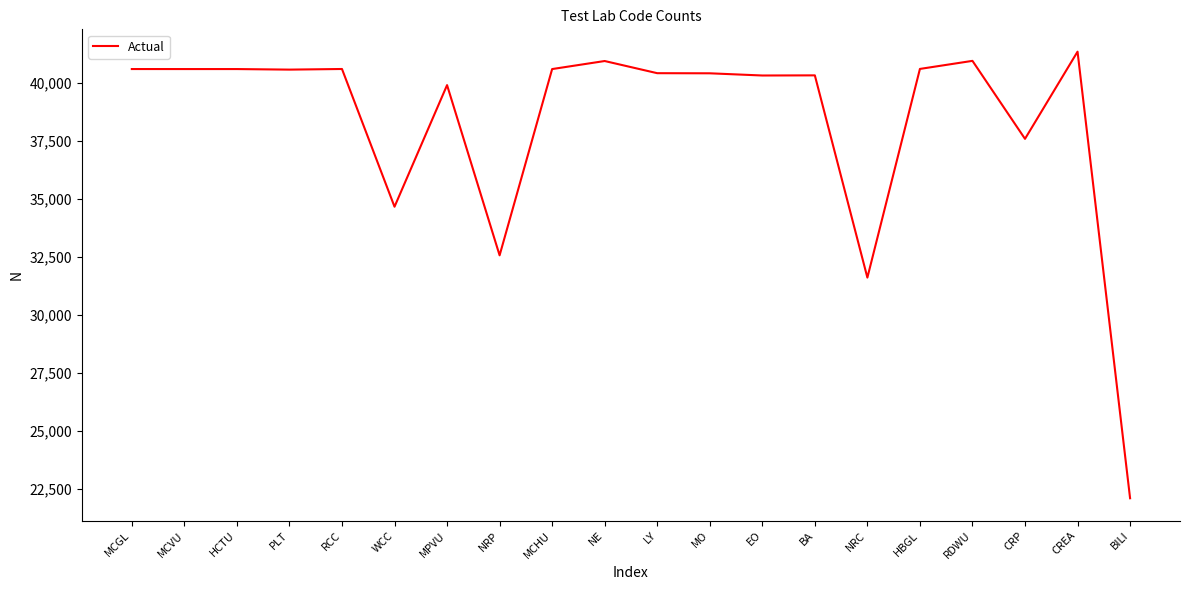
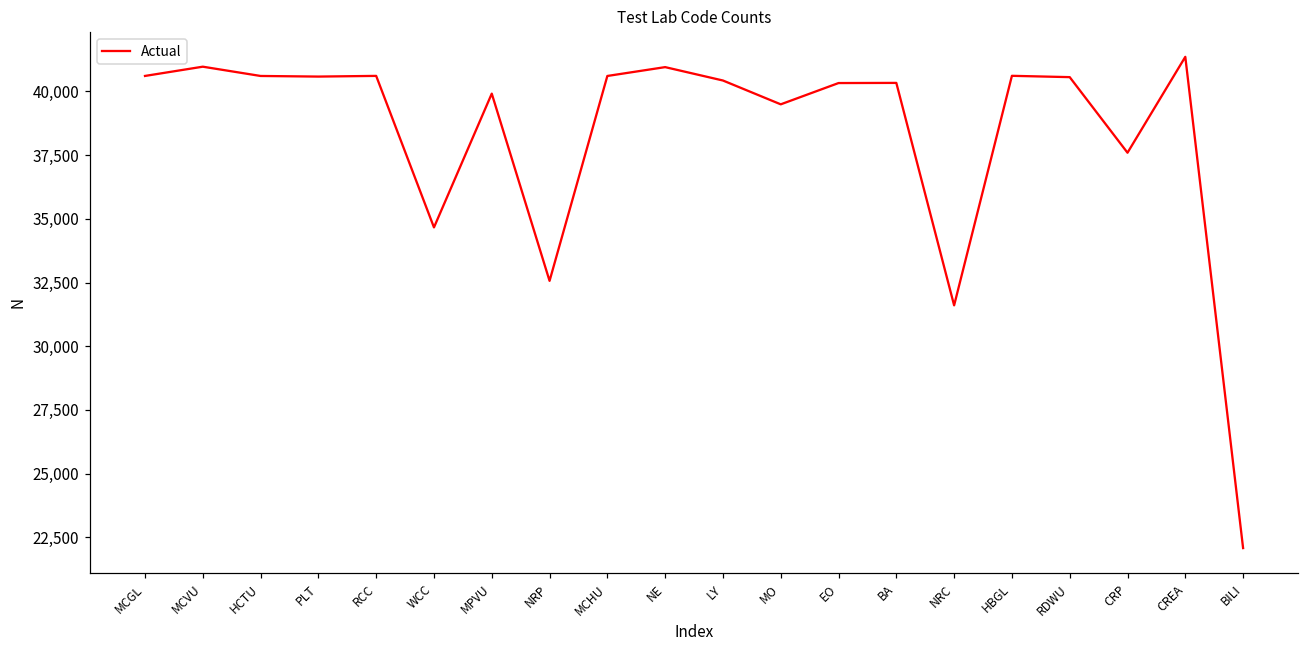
  {
    "MCGL": "40,600",
-   "MCVU": "40,600",
+   "MCVU": "41,000",
    "HCTU": "40,600",
    "PLT": "40,600",
    "RCC": "40,600",
    "WCC": "34,700",
    "MPVU": "39,900",
    "NRP": "32,600",
    "MCHU": "40,600",
    "NE": "41,000",
    "LY": "40,400",
-   "MO": "40,400",
+   "MO": "39,500",
    "EO": "40,300",
    "BA": "40,300",
    "NRC": "31,600",
    "HBGL": "40,600",
-   "RDWU": "41,000",
+   "RDWU": "40,600",
    "CRP": "37,600",
    "CREA": "41,400",
    "BILI": "22,100"
  }
